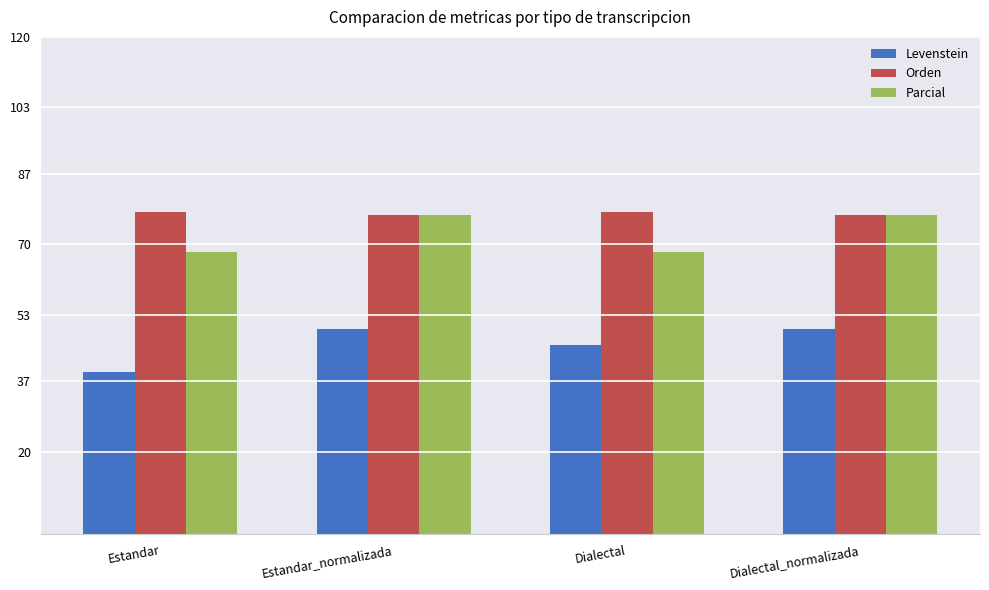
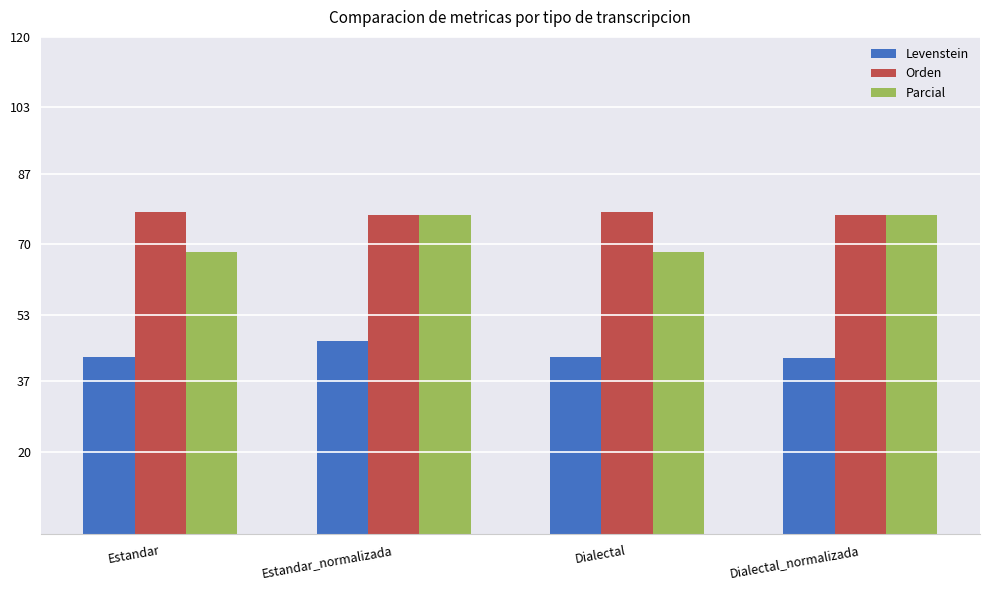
  {
    "Levenstein": {
-     "Estandar": 39,
-     "Estandar_normalizada": 49,
-     "Dialectal": 46,
-     "Dialectal_normalizada": 49
+     "Estandar": 43,
+     "Estandar_normalizada": 47,
+     "Dialectal": 43,
+     "Dialectal_normalizada": 42
    },
    "Orden": {
      "Estandar": 78,
      "Estandar_normalizada": 77,
      "Dialectal": 78,
      "Dialectal_normalizada": 77
    },
    "Parcial": {
      "Estandar": 68,
      "Estandar_normalizada": 77,
      "Dialectal": 68,
      "Dialectal_normalizada": 77
    }
  }
